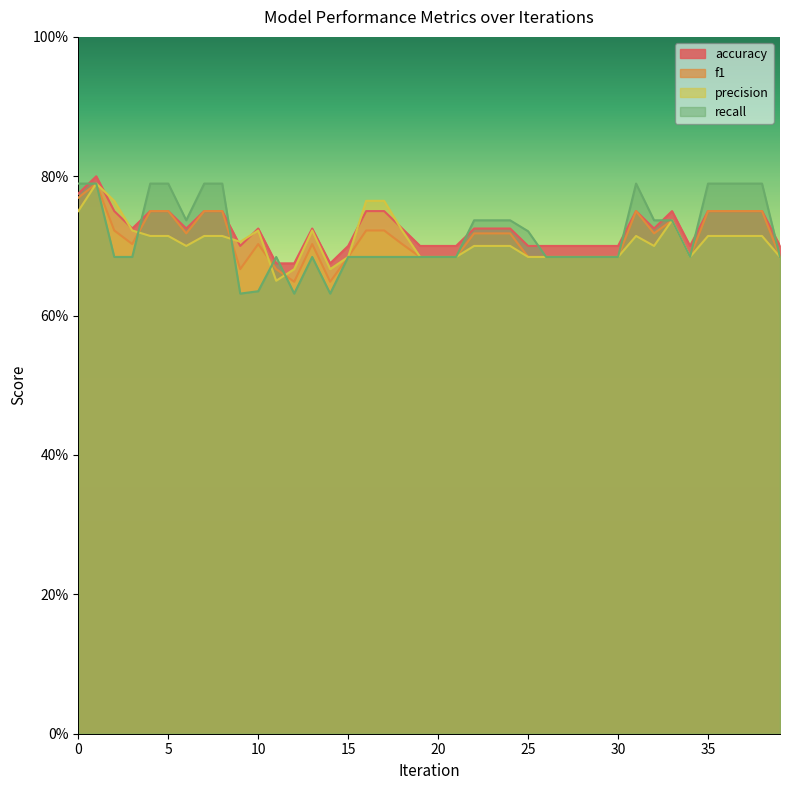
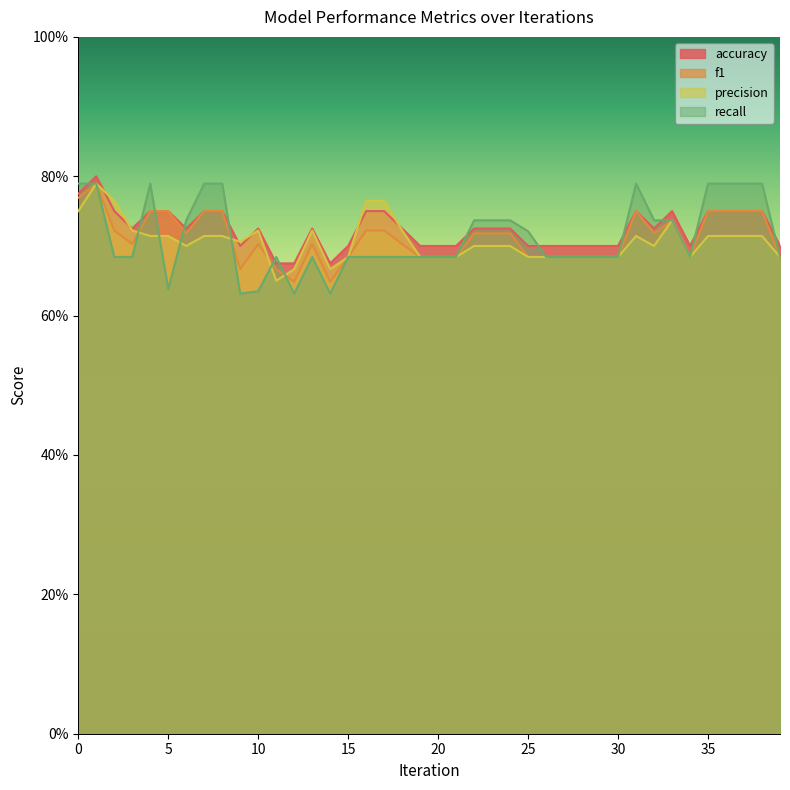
  {
    "recall": {
      "0": "79%",
-     "5": "79%",
+     "5": "64%",
      "10": "64%",
      "25": "72%",
      "35": "79%"
    }
  }
